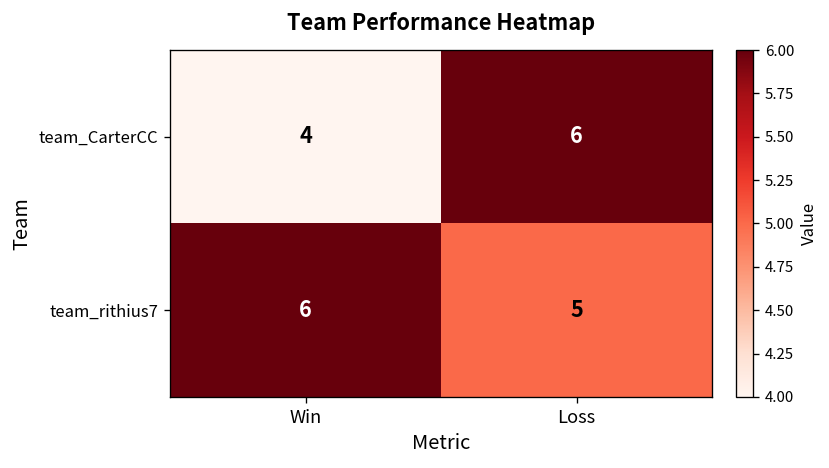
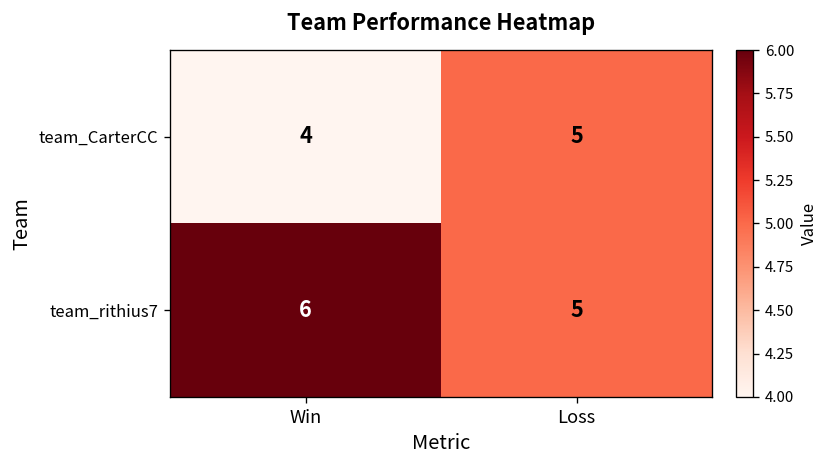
  {
    "team_CarterCC": {
      "Win": 4,
-     "Loss": 6
+     "Loss": 5
    },
    "team_rithius7": {
      "Win": 6,
      "Loss": 5
    }
  }
